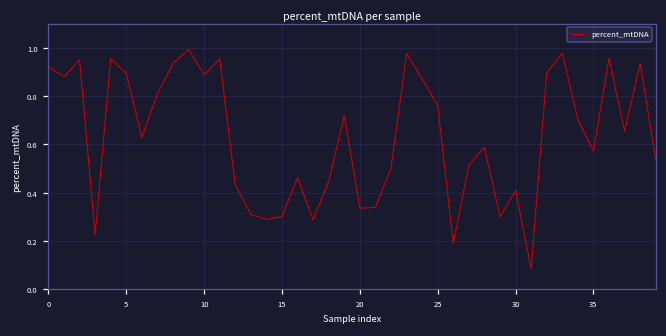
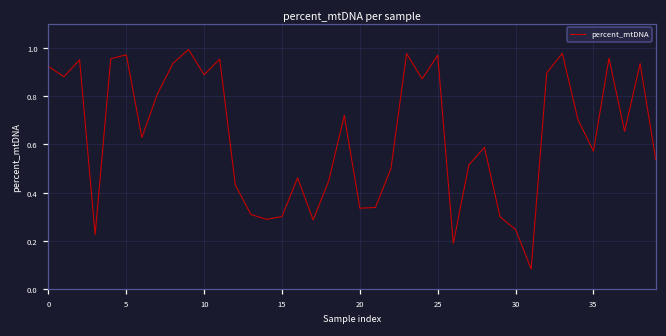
  {
    "0": 0.92,
-   "5": 0.89,
+   "5": 0.97,
    "10": 0.89,
    "15": 0.30,
    "20": 0.34,
-   "25": 0.76,
-   "30": 0.41,
+   "25": 0.97,
+   "30": 0.25,
    "35": 0.57
  }
